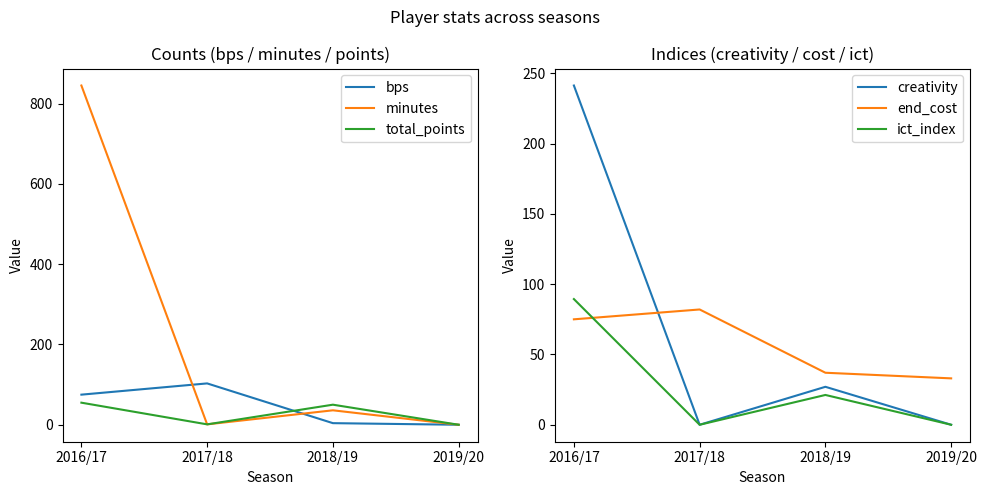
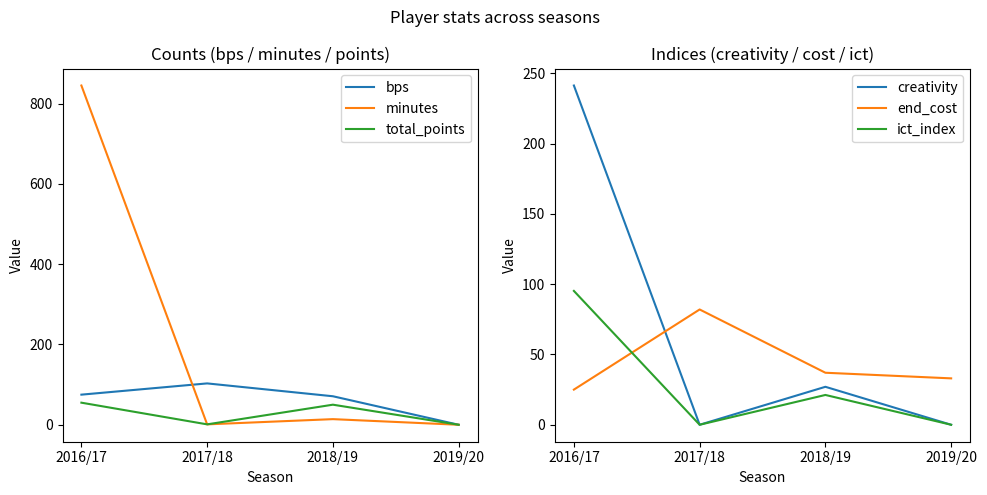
  {
    "Counts (bps / minutes / points)": {
      "bps": {
        "2016/17": 80,
        "2017/18": 100,
-       "2018/19": 0
+       "2018/19": 70
      },
      "minutes": {
        "2016/17": 850,
-       "2018/19": 40
+       "2018/19": 10
      },
      "total_points": {
        "2016/17": 60,
        "2018/19": 50
      }
    },
    "Indices (creativity / cost / ict)": {
      "creativity": {
        "2016/17": 241,
        "2018/19": 27
      },
      "end_cost": {
-       "2016/17": 75,
+       "2016/17": 25,
        "2017/18": 82,
        "2018/19": 37,
        "2019/20": 33
      },
      "ict_index": {
-       "2016/17": 89,
+       "2016/17": 95,
        "2018/19": 21
      }
    }
  }
